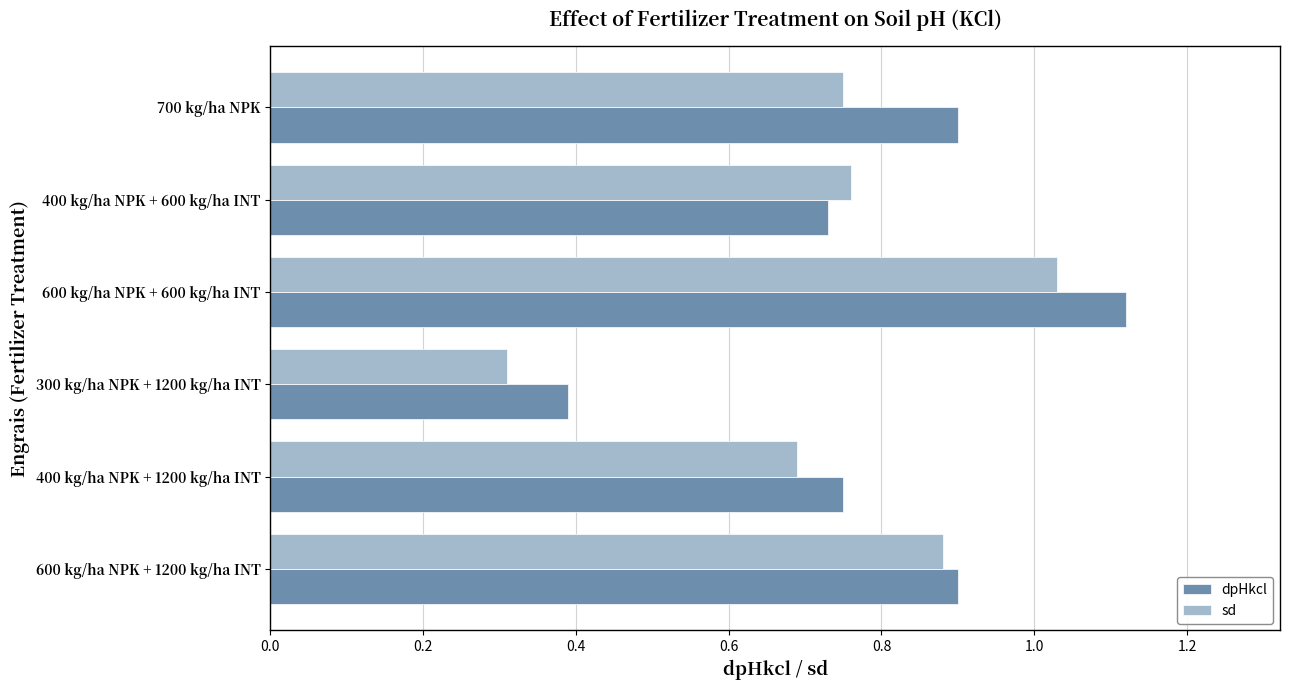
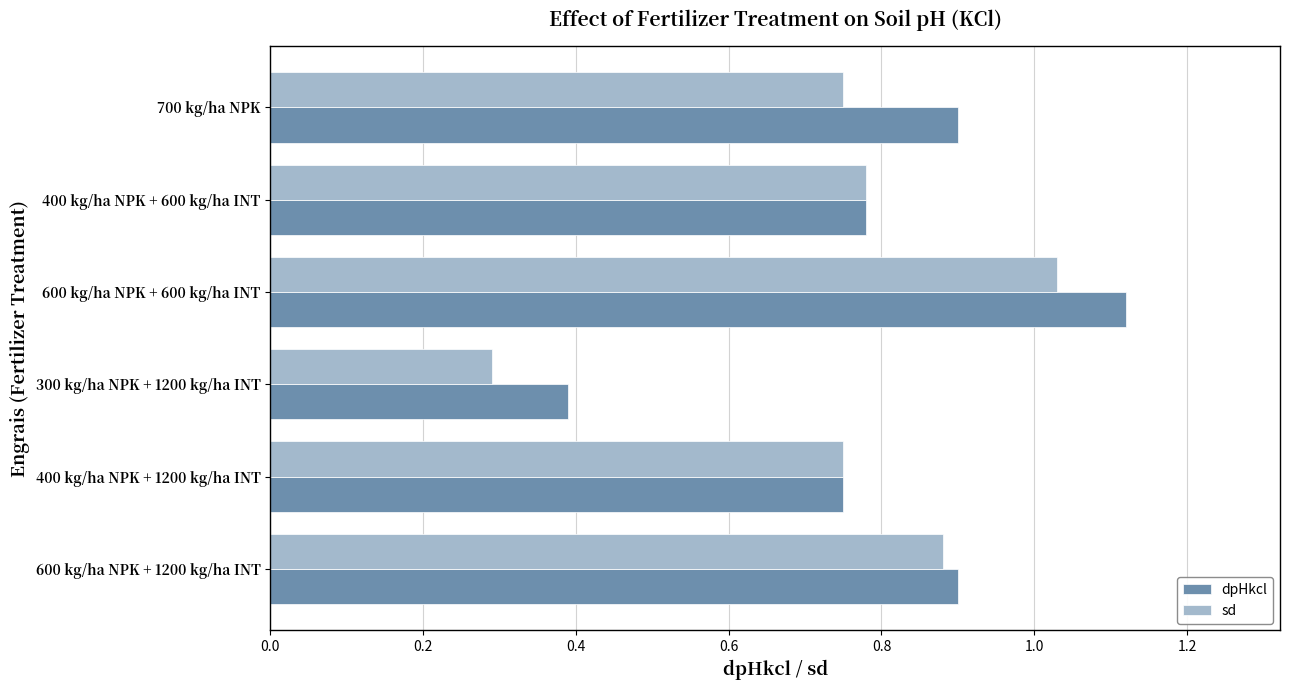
  {
    "dpHkcl": {
      "700 kg/ha NPK": 0.90,
-     "400 kg/ha NPK + 600 kg/ha INT": 0.73,
+     "400 kg/ha NPK + 600 kg/ha INT": 0.78,
      "600 kg/ha NPK + 600 kg/ha INT": 1.12,
      "300 kg/ha NPK + 1200 kg/ha INT": 0.39,
      "400 kg/ha NPK + 1200 kg/ha INT": 0.75,
      "600 kg/ha NPK + 1200 kg/ha INT": 0.90
    },
    "sd": {
      "700 kg/ha NPK": 0.75,
-     "400 kg/ha NPK + 600 kg/ha INT": 0.76,
+     "400 kg/ha NPK + 600 kg/ha INT": 0.78,
      "600 kg/ha NPK + 600 kg/ha INT": 1.03,
-     "300 kg/ha NPK + 1200 kg/ha INT": 0.31,
-     "400 kg/ha NPK + 1200 kg/ha INT": 0.69,
+     "300 kg/ha NPK + 1200 kg/ha INT": 0.29,
+     "400 kg/ha NPK + 1200 kg/ha INT": 0.75,
      "600 kg/ha NPK + 1200 kg/ha INT": 0.88
    }
  }
